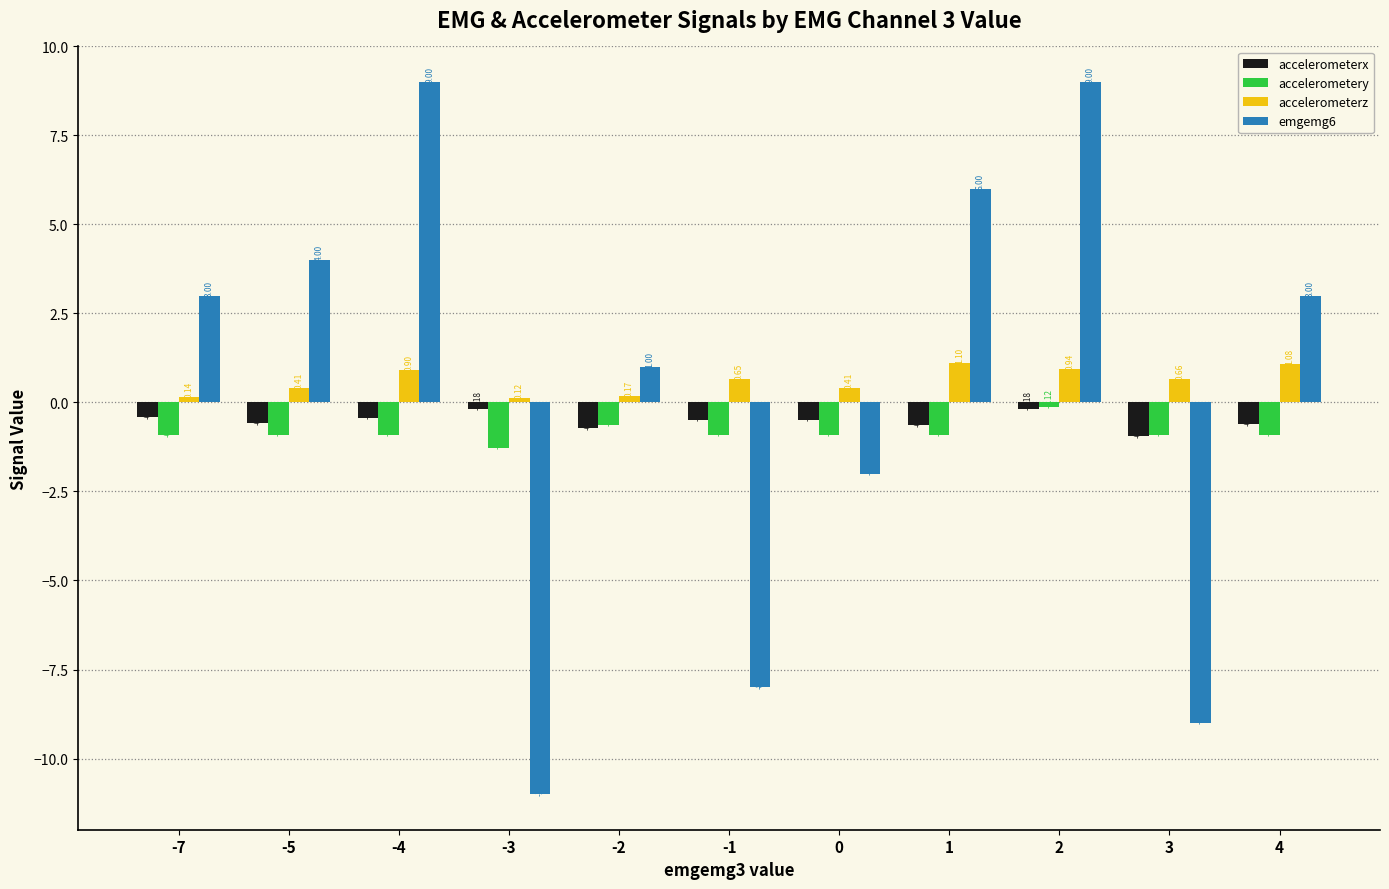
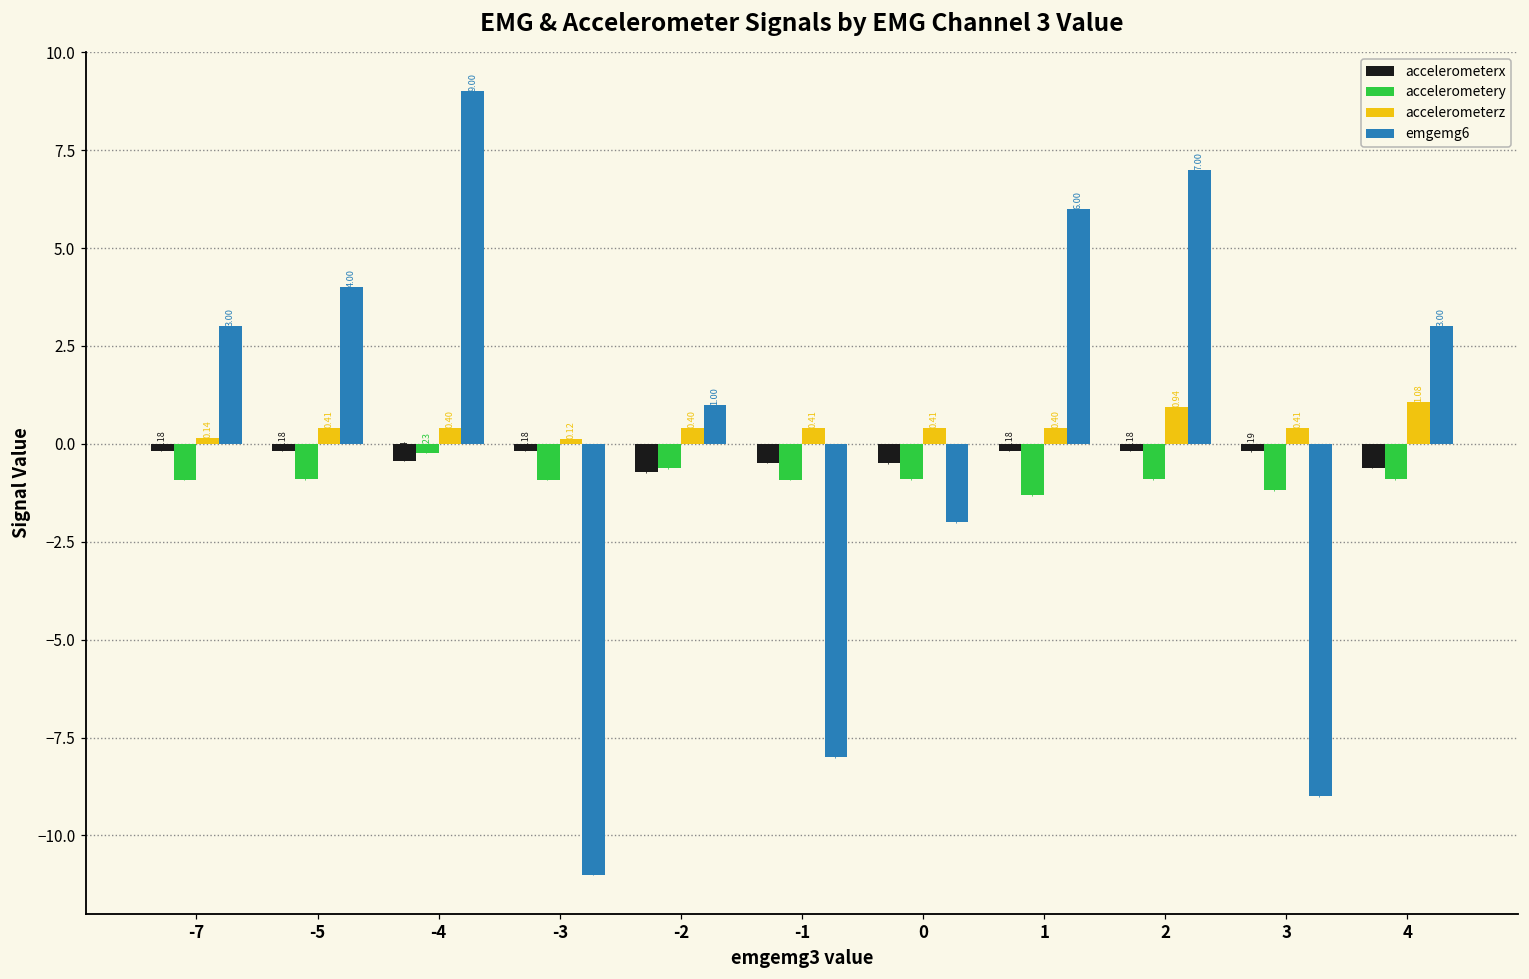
  {
    "accelerometerx": {
-     "-7": -0.4,
-     "-5": -0.6,
+     "-7": -0.2,
+     "-5": -0.2,
      "-4": -0.4,
      "-2": -0.7,
      "-1": -0.5,
      "0": -0.5,
-     "1": -0.6,
-     "3": -1.0,
+     "1": -0.2,
+     "3": -0.2,
      "4": -0.6
    },
    "accelerometery": {
      "-7": -0.9,
      "-5": -0.9,
-     "-4": -0.9,
-     "-3": -1.3,
+     "-4": -0.2,
+     "-3": -0.9,
      "-2": -0.6,
      "-1": -0.9,
      "0": -0.9,
-     "1": -0.9,
-     "2": -0.1,
-     "3": -0.9,
+     "1": -1.3,
+     "2": -0.9,
+     "3": -1.2,
      "4": -0.9
    },
    "accelerometerz": {
      "-7": 0.14,
      "-5": 0.41,
-     "-4": 0.90,
+     "-4": 0.40,
      "-3": 0.12,
-     "-2": 0.17,
-     "-1": 0.65,
+     "-2": 0.40,
+     "-1": 0.41,
      "0": 0.41,
-     "1": 1.10,
+     "1": 0.40,
      "2": 0.94,
-     "3": 0.66,
+     "3": 0.41,
      "4": 1.08
    },
    "emgemg6": {
      "-7": 3.00,
      "-5": 4.00,
      "-4": 9.00,
      "-2": 1.00,
      "1": 6.00,
-     "2": 9.00,
+     "2": 7.00,
      "4": 3.00
    }
  }
